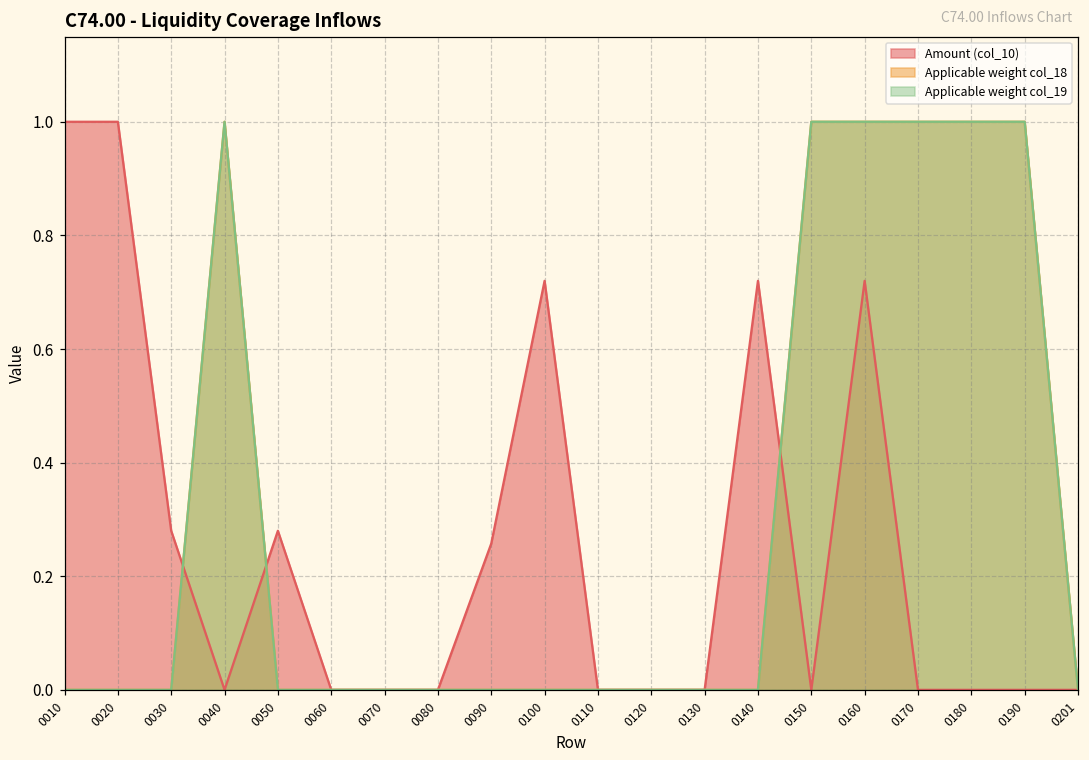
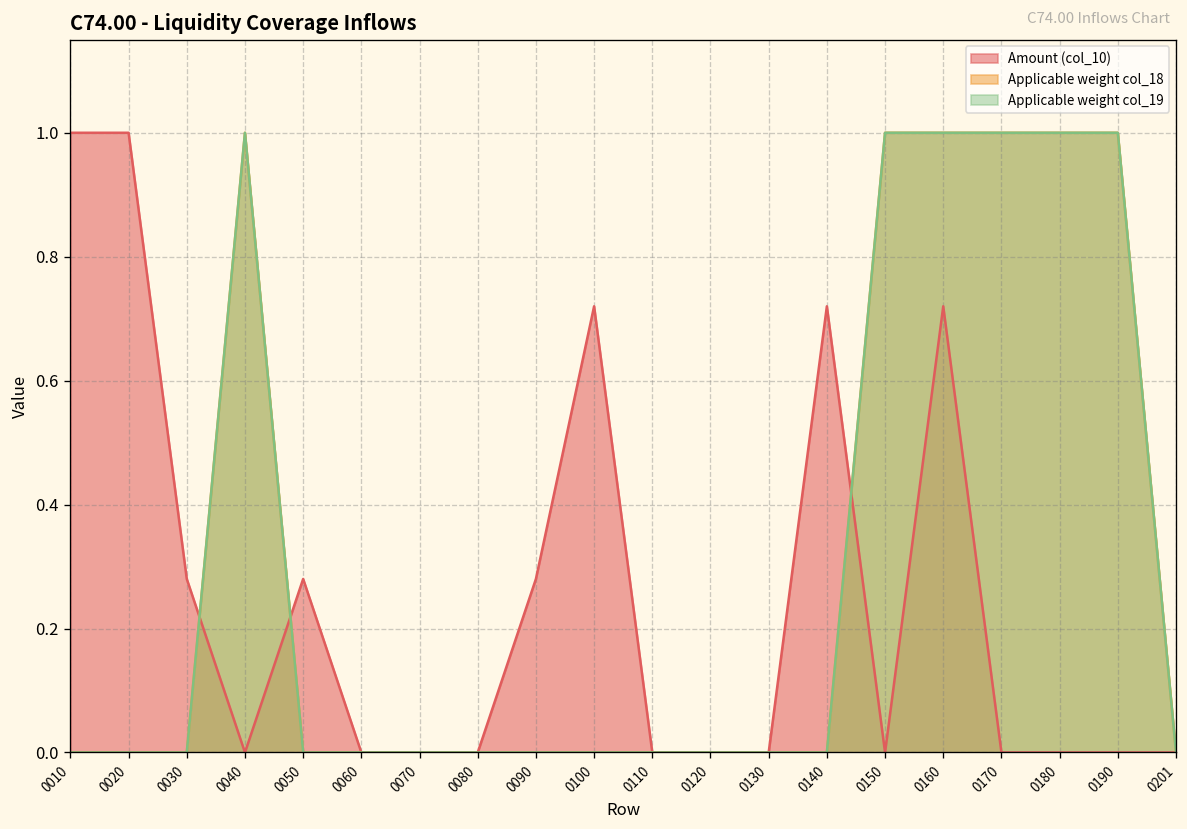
  {
    "Amount (col_10)": {
      "0010": 1.00,
      "0020": 1.00,
      "0030": 0.28,
      "0040": 0.00,
      "0050": 0.28,
-     "0090": 0.26,
+     "0090": 0.28,
      "0100": 0.72,
      "0140": 0.72,
      "0150": 0.00,
      "0160": 0.72,
      "0170": 0.00,
      "0180": 0.00,
      "0190": 0.00
    },
    "Applicable weight col_19": {
      "0010": 0.00,
      "0020": 0.00,
      "0030": 0.00,
      "0040": 1.00,
      "0050": 0.00,
      "0090": 0.00,
      "0100": 0.00,
      "0140": 0.00,
      "0150": 1.00,
      "0160": 1.00,
      "0170": 1.00,
      "0180": 1.00,
      "0190": 1.00
    }
  }
